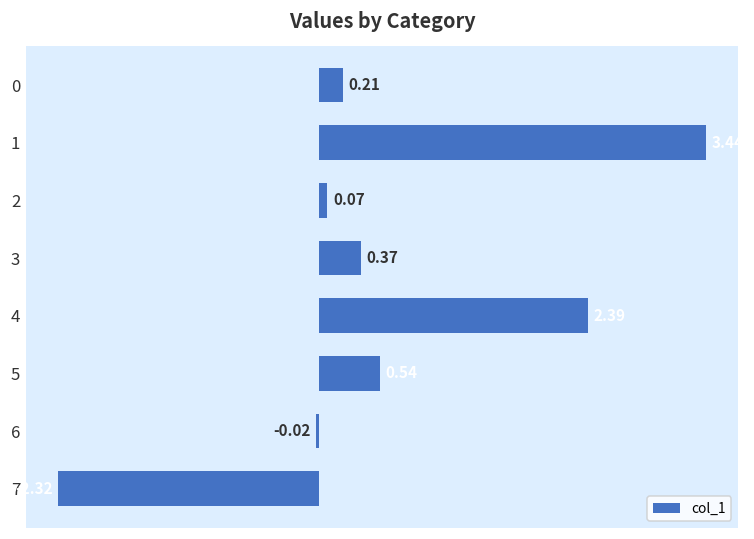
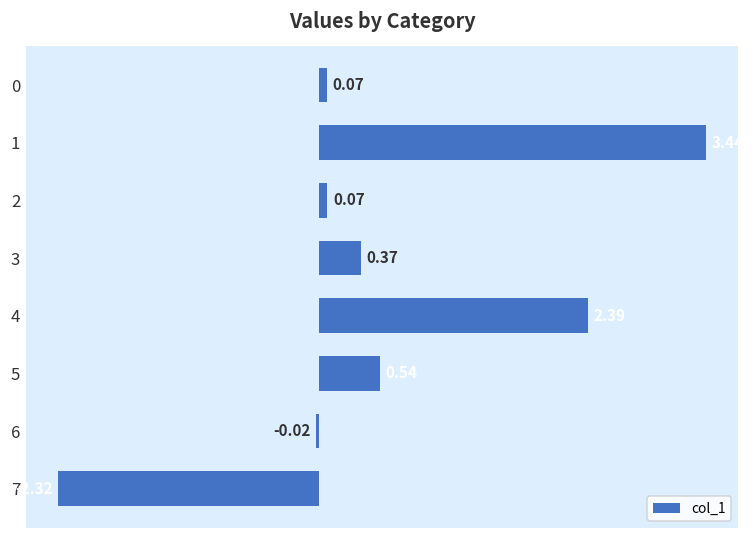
  {
-   "0": 0.21,
+   "0": 0.07,
    "2": 0.07,
    "3": 0.37,
    "6": -0.02
  }
